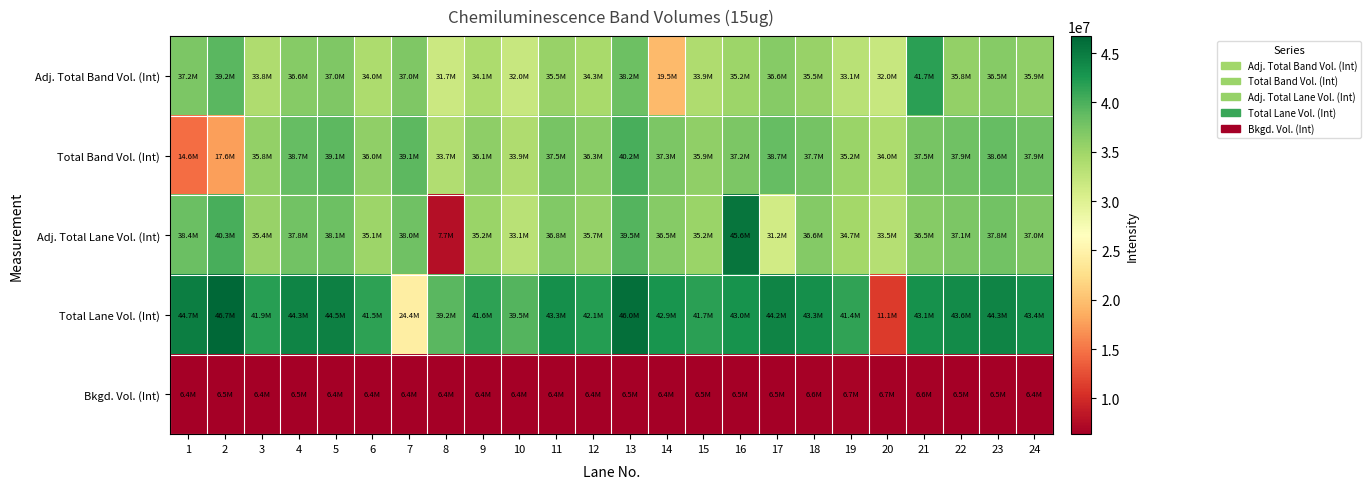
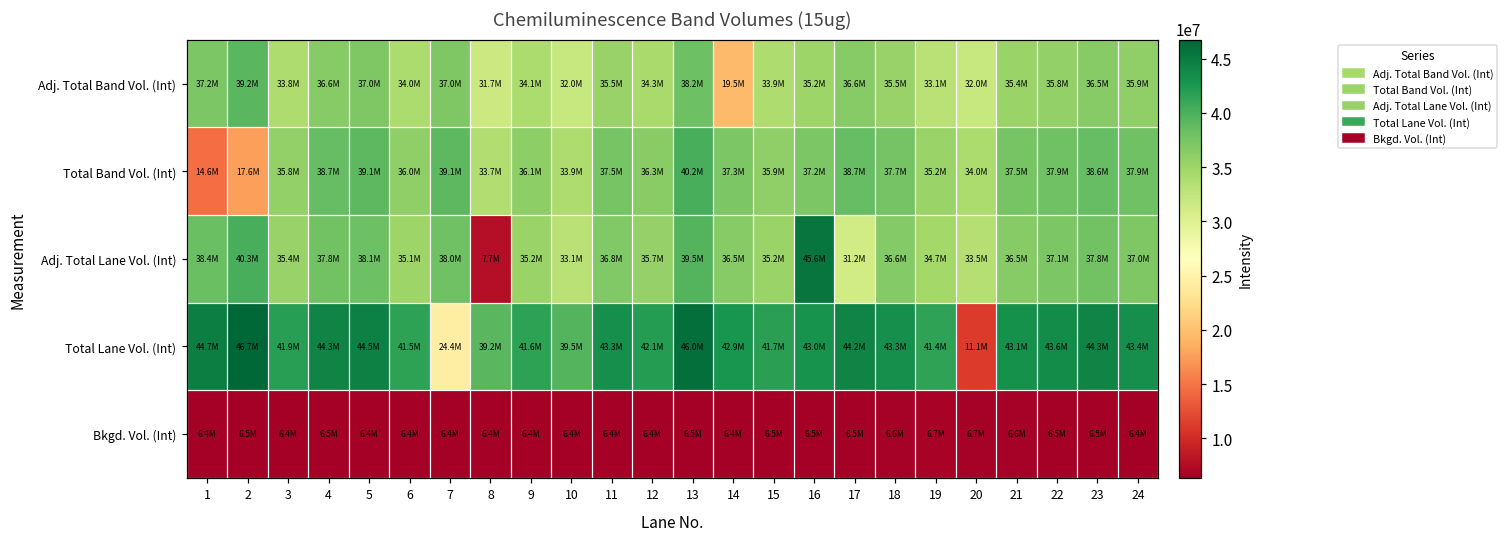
  {
    "Adj. Total Band Vol. (Int)": {
      "1": "37.2M",
      "2": "39.2M",
      "3": "33.8M",
      "4": "36.6M",
      "5": "37.0M",
      "6": "34.0M",
      "7": "37.0M",
      "8": "31.7M",
      "9": "34.1M",
      "10": "32.0M",
      "11": "35.5M",
      "12": "34.3M",
      "13": "38.2M",
      "14": "19.5M",
      "15": "33.9M",
      "16": "35.2M",
      "17": "36.6M",
      "18": "35.5M",
      "19": "33.1M",
      "20": "32.0M",
-     "21": "41.7M",
+     "21": "35.4M",
      "22": "35.8M",
      "23": "36.5M",
      "24": "35.9M"
    },
    "Total Band Vol. (Int)": {
      "1": "14.6M",
      "2": "17.6M",
      "3": "35.8M",
      "4": "38.7M",
      "5": "39.1M",
      "6": "36.0M",
      "7": "39.1M",
      "8": "33.7M",
      "9": "36.1M",
      "10": "33.9M",
      "11": "37.5M",
      "12": "36.3M",
      "13": "40.2M",
      "14": "37.3M",
      "15": "35.9M",
      "16": "37.2M",
      "17": "38.7M",
      "18": "37.7M",
      "19": "35.2M",
      "20": "34.0M",
      "21": "37.5M",
      "22": "37.9M",
      "23": "38.6M",
      "24": "37.9M"
    },
    "Adj. Total Lane Vol. (Int)": {
      "1": "38.4M",
      "2": "40.3M",
      "3": "35.4M",
      "4": "37.8M",
      "5": "38.1M",
      "6": "35.1M",
      "7": "38.0M",
      "8": "7.7M",
      "9": "35.2M",
      "10": "33.1M",
      "11": "36.8M",
      "12": "35.7M",
      "13": "39.5M",
      "14": "36.5M",
      "15": "35.2M",
      "16": "45.6M",
      "17": "31.2M",
      "18": "36.6M",
      "19": "34.7M",
      "20": "33.5M",
      "21": "36.5M",
      "22": "37.1M",
      "23": "37.8M",
      "24": "37.0M"
    },
    "Total Lane Vol. (Int)": {
      "1": "44.7M",
      "2": "46.7M",
      "3": "41.9M",
      "4": "44.3M",
      "5": "44.5M",
      "6": "41.5M",
      "7": "24.4M",
      "8": "39.2M",
      "9": "41.6M",
      "10": "39.5M",
      "11": "43.3M",
      "12": "42.1M",
      "13": "46.0M",
      "14": "42.9M",
      "15": "41.7M",
      "16": "43.0M",
      "17": "44.2M",
      "18": "43.3M",
      "19": "41.4M",
      "20": "11.1M",
      "21": "43.1M",
      "22": "43.6M",
      "23": "44.3M",
      "24": "43.4M"
    },
    "Bkgd. Vol. (Int)": {
      "1": "6.4M",
      "2": "6.5M",
      "3": "6.4M",
      "4": "6.5M",
      "5": "6.4M",
      "6": "6.4M",
      "7": "6.4M",
      "8": "6.4M",
      "9": "6.4M",
      "10": "6.4M",
      "11": "6.4M",
      "12": "6.4M",
      "13": "6.5M",
      "14": "6.4M",
      "15": "6.5M",
      "16": "6.5M",
      "17": "6.5M",
      "18": "6.6M",
      "19": "6.7M",
      "20": "6.7M",
      "21": "6.6M",
      "22": "6.5M",
      "23": "6.5M",
      "24": "6.4M"
    }
  }
